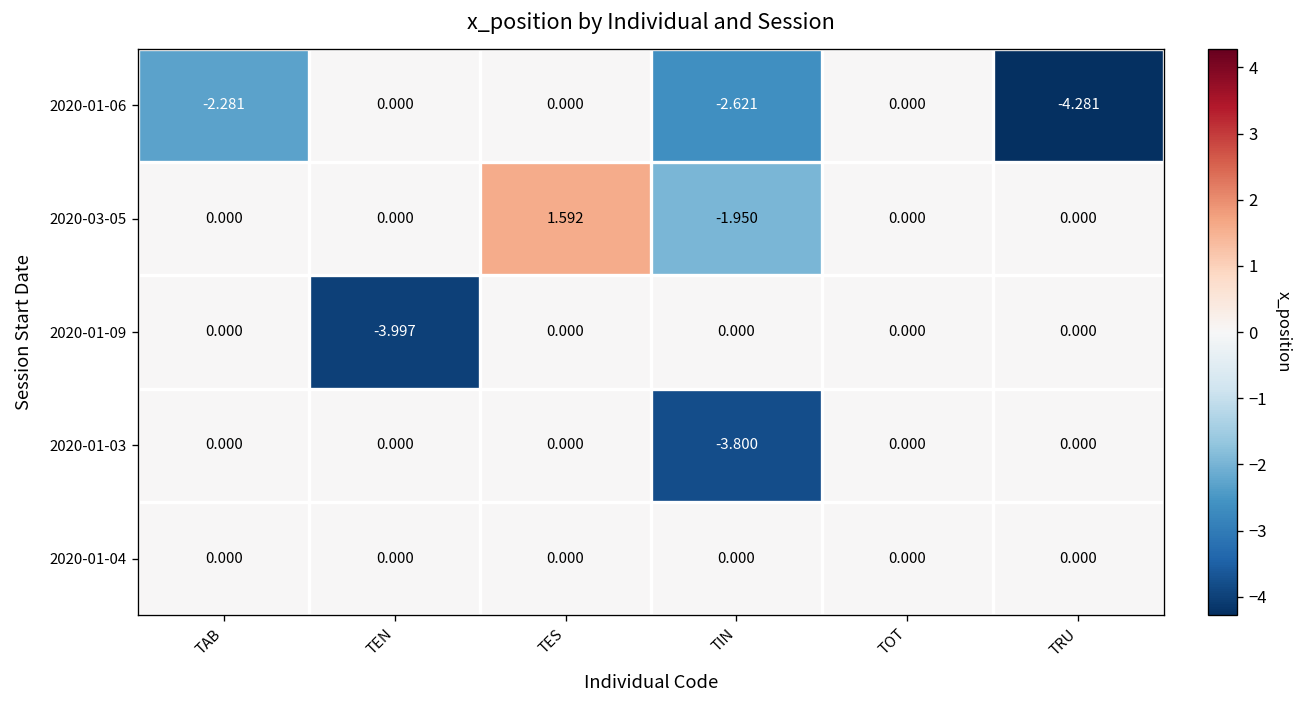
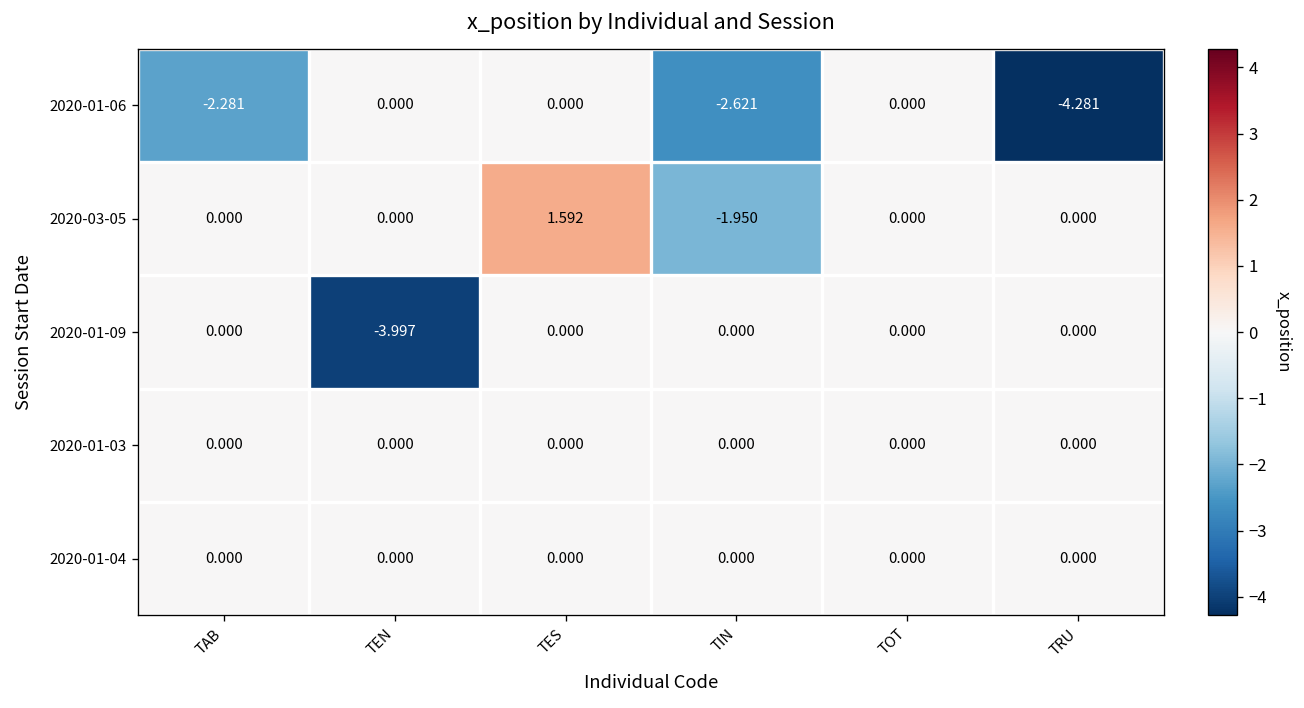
  {
    "2020-01-06": {
      "TAB": -2.281,
      "TEN": 0.000,
      "TES": 0.000,
      "TIN": -2.621,
      "TOT": 0.000,
      "TRU": -4.281
    },
    "2020-03-05": {
      "TAB": 0.000,
      "TEN": 0.000,
      "TES": 1.592,
      "TIN": -1.950,
      "TOT": 0.000,
      "TRU": 0.000
    },
    "2020-01-09": {
      "TAB": 0.000,
      "TEN": -3.997,
      "TES": 0.000,
      "TIN": 0.000,
      "TOT": 0.000,
      "TRU": 0.000
    },
    "2020-01-03": {
      "TAB": 0.000,
      "TEN": 0.000,
      "TES": 0.000,
-     "TIN": -3.800,
+     "TIN": 0.000,
      "TOT": 0.000,
      "TRU": 0.000
    },
    "2020-01-04": {
      "TAB": 0.000,
      "TEN": 0.000,
      "TES": 0.000,
      "TIN": 0.000,
      "TOT": 0.000,
      "TRU": 0.000
    }
  }
